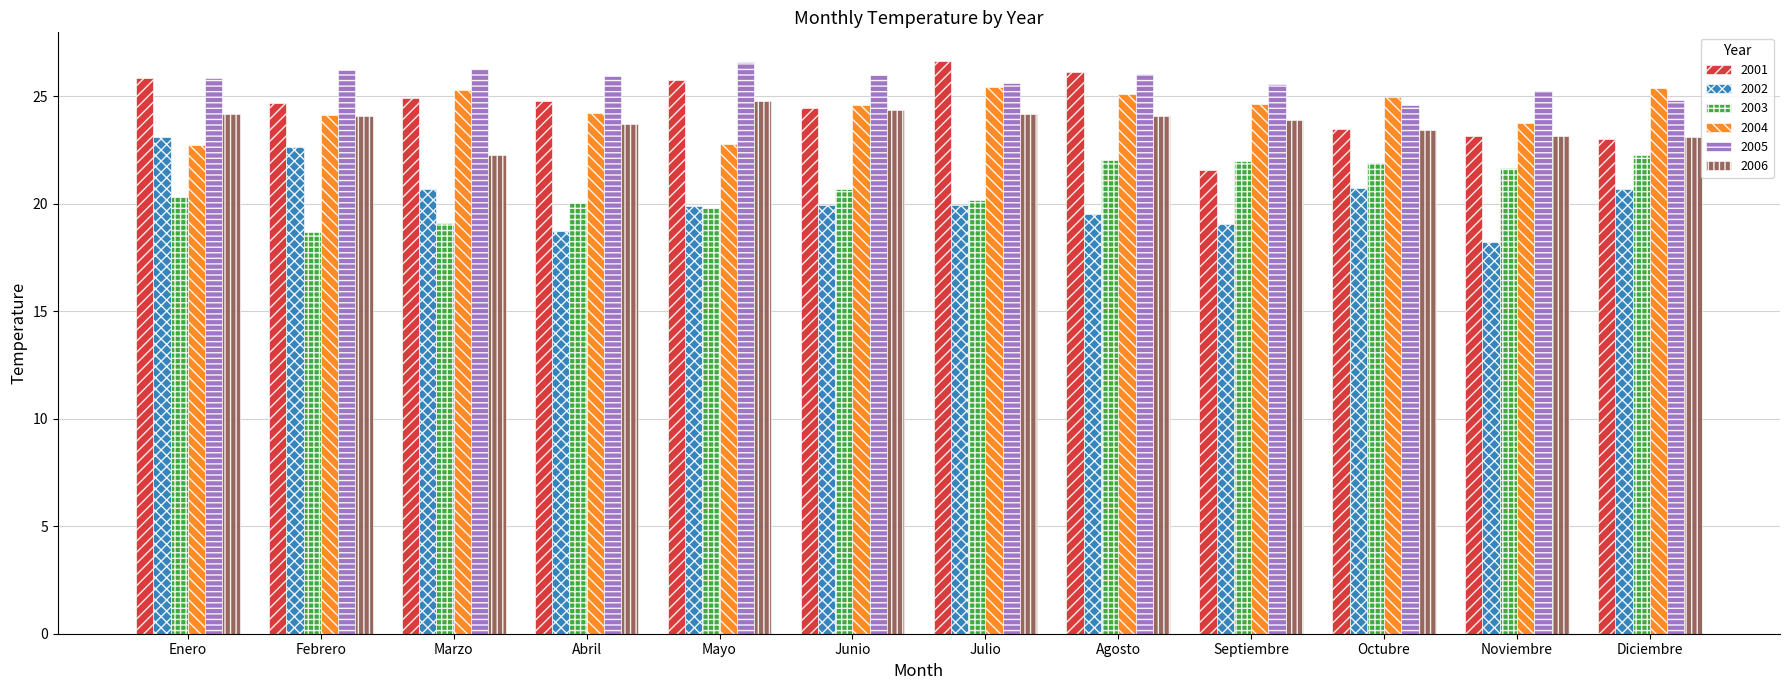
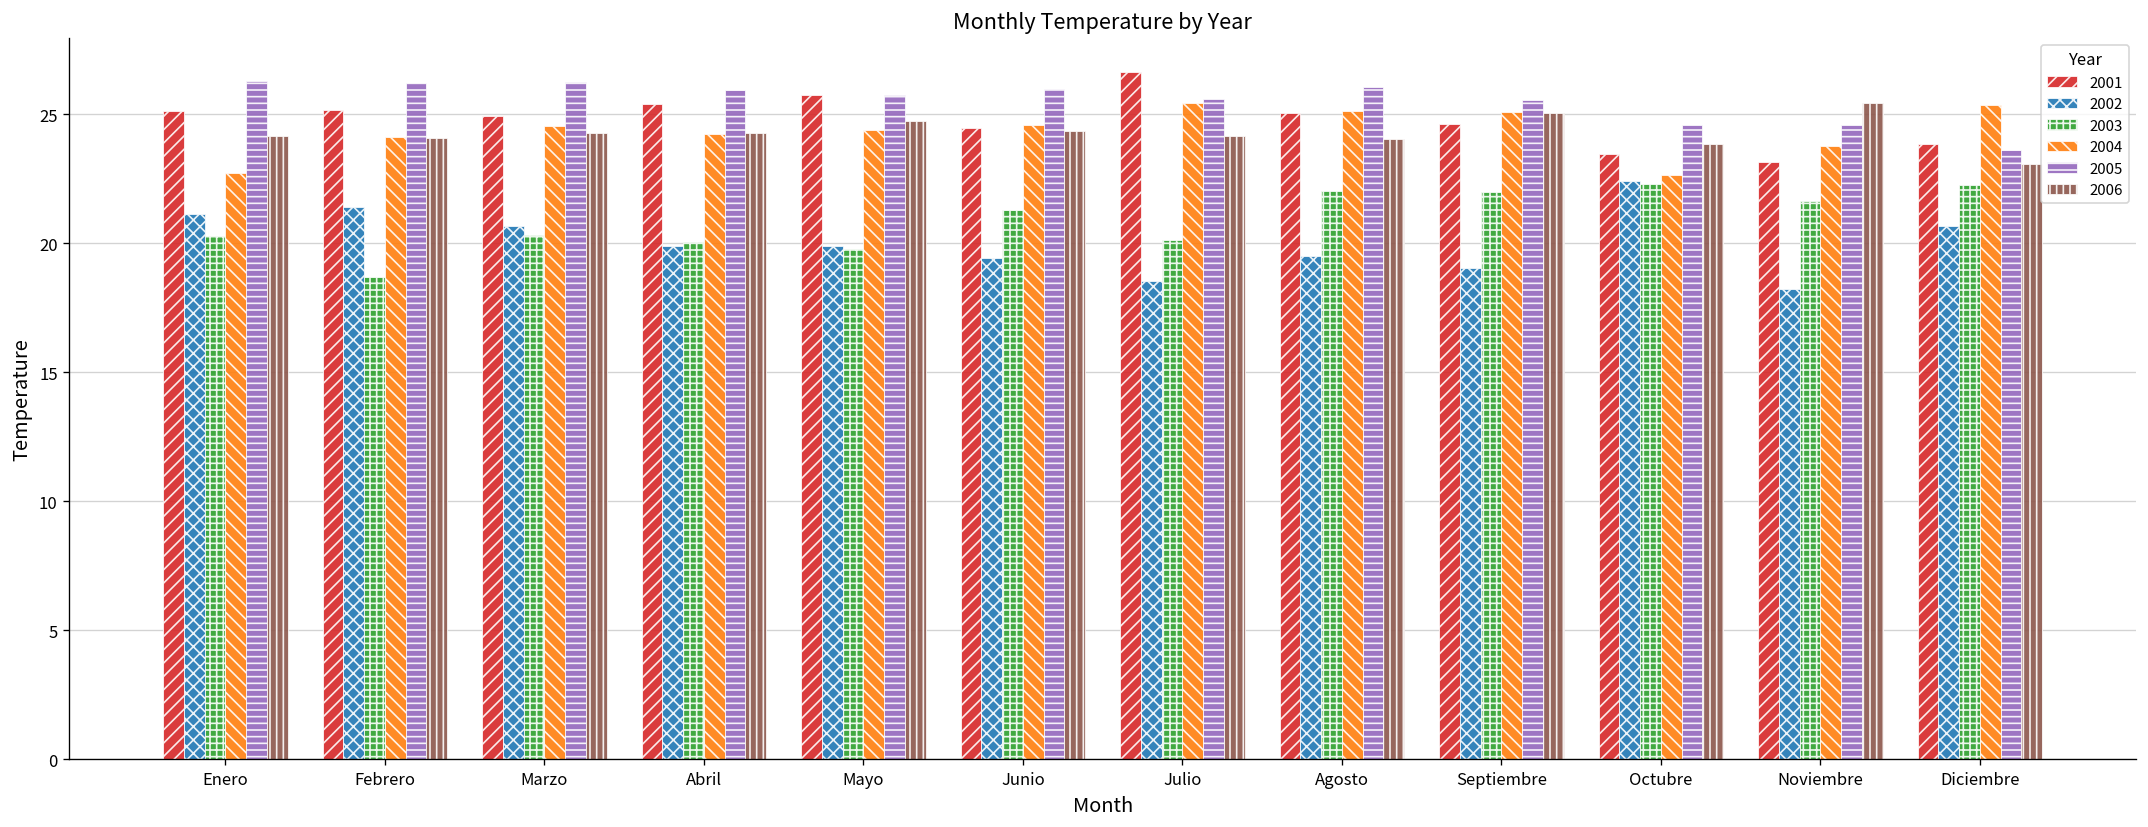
  {
    "2001": {
-     "Enero": 25.9,
-     "Febrero": 24.7,
+     "Enero": 25.1,
+     "Febrero": 25.2,
      "Marzo": 24.9,
-     "Abril": 24.8,
+     "Abril": 25.4,
      "Mayo": 25.8,
      "Junio": 24.5,
      "Julio": 26.6,
-     "Agosto": 26.1,
-     "Septiembre": 21.6,
+     "Agosto": 25.0,
+     "Septiembre": 24.6,
      "Octubre": 23.5,
      "Noviembre": 23.2,
-     "Diciembre": 23.0
+     "Diciembre": 23.8
    },
    "2002": {
-     "Enero": 23.1,
-     "Febrero": 22.6,
+     "Enero": 21.1,
+     "Febrero": 21.4,
      "Marzo": 20.7,
-     "Abril": 18.7,
+     "Abril": 19.9,
      "Mayo": 19.9,
-     "Junio": 19.9,
-     "Julio": 19.9,
+     "Junio": 19.4,
+     "Julio": 18.5,
      "Agosto": 19.5,
      "Septiembre": 19.1,
-     "Octubre": 20.7,
+     "Octubre": 22.4,
      "Noviembre": 18.2,
      "Diciembre": 20.7
    },
    "2003": {
      "Enero": 20.3,
      "Febrero": 18.7,
-     "Marzo": 19.1,
+     "Marzo": 20.3,
      "Abril": 20.0,
      "Mayo": 19.8,
-     "Junio": 20.7,
+     "Junio": 21.3,
      "Julio": 20.1,
      "Agosto": 22.0,
      "Septiembre": 22.0,
-     "Octubre": 21.9,
+     "Octubre": 22.3,
      "Noviembre": 21.7,
      "Diciembre": 22.3
    },
    "2004": {
      "Enero": 22.7,
      "Febrero": 24.1,
-     "Marzo": 25.3,
+     "Marzo": 24.5,
      "Abril": 24.2,
-     "Mayo": 22.8,
+     "Mayo": 24.4,
      "Junio": 24.6,
      "Julio": 25.4,
      "Agosto": 25.1,
-     "Septiembre": 24.6,
-     "Octubre": 25.0,
+     "Septiembre": 25.1,
+     "Octubre": 22.6,
      "Noviembre": 23.8,
      "Diciembre": 25.4
    },
    "2005": {
-     "Enero": 25.8,
+     "Enero": 26.3,
      "Febrero": 26.2,
      "Marzo": 26.2,
      "Abril": 25.9,
-     "Mayo": 26.6,
+     "Mayo": 25.7,
      "Junio": 26.0,
      "Julio": 25.6,
      "Agosto": 26.0,
      "Septiembre": 25.5,
      "Octubre": 24.6,
-     "Noviembre": 25.2,
-     "Diciembre": 24.8
+     "Noviembre": 24.6,
+     "Diciembre": 23.6
    },
    "2006": {
      "Enero": 24.2,
      "Febrero": 24.1,
-     "Marzo": 22.3,
-     "Abril": 23.7,
+     "Marzo": 24.3,
+     "Abril": 24.3,
      "Mayo": 24.8,
      "Junio": 24.3,
      "Julio": 24.1,
      "Agosto": 24.1,
-     "Septiembre": 23.9,
-     "Octubre": 23.4,
-     "Noviembre": 23.1,
+     "Septiembre": 25.0,
+     "Octubre": 23.9,
+     "Noviembre": 25.4,
      "Diciembre": 23.1
    }
  }
